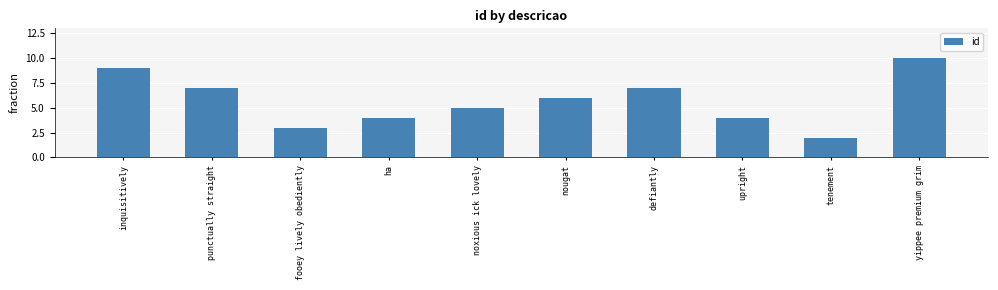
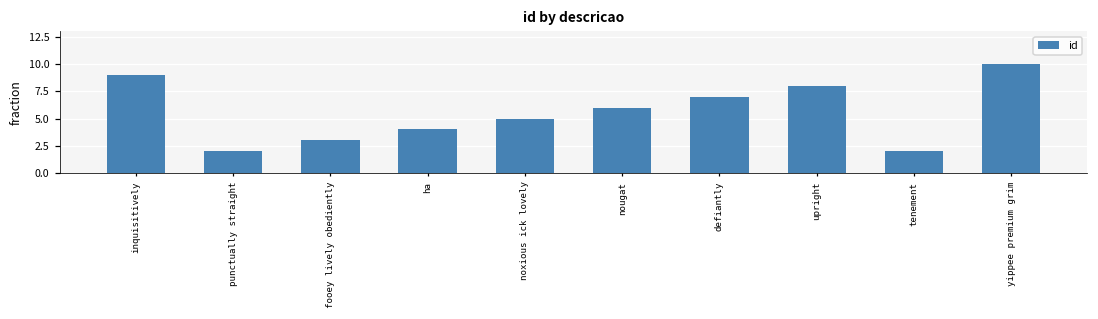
  {
    "inquisitively": 9,
-   "punctually straight": 7,
+   "punctually straight": 2,
    "fooey lively obediently": 3,
    "ha": 4,
    "noxious ick lovely": 5,
    "nougat": 6,
    "defiantly": 7,
-   "upright": 4,
+   "upright": 8,
    "tenement": 2,
    "yippee premium grim": 10
  }
